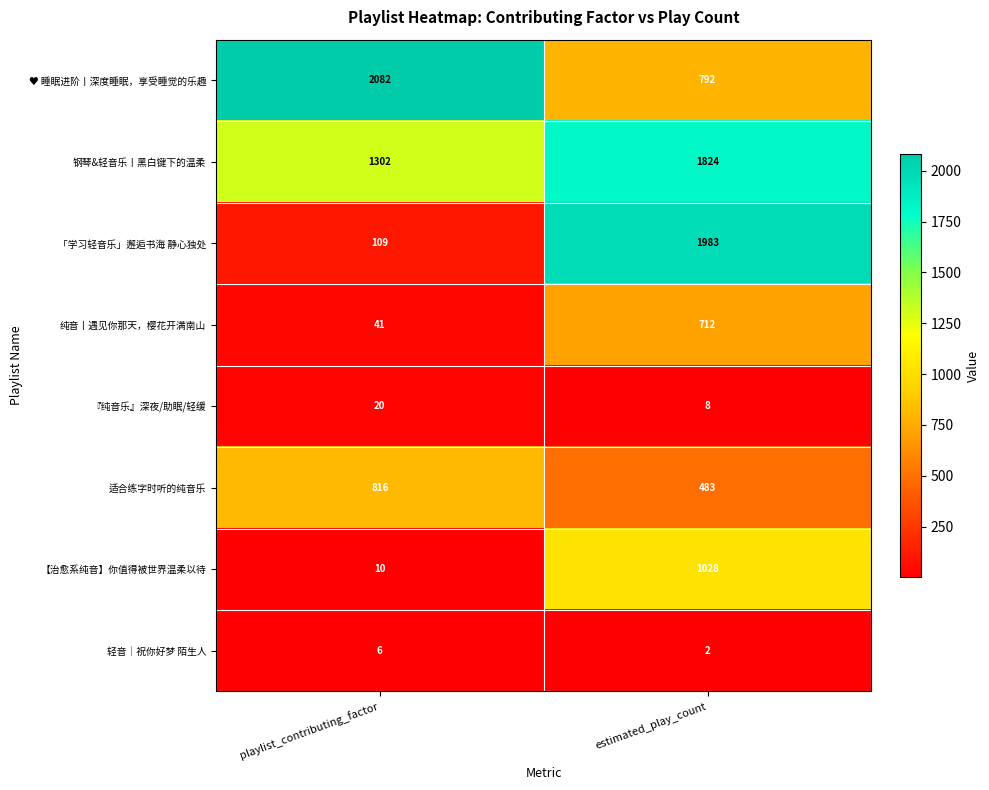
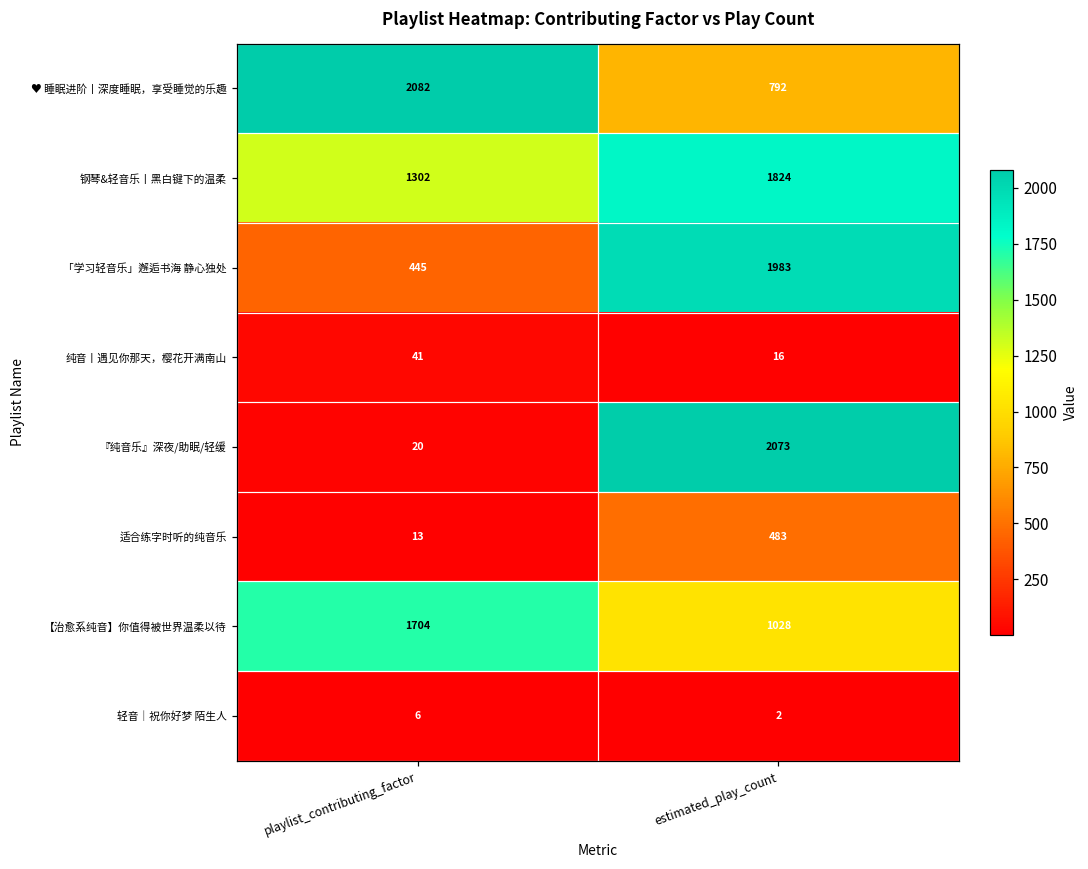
  {
    "♥ 睡眠进阶丨深度睡眠，享受睡觉的乐趣": {
      "playlist_contributing_factor": 2082,
      "estimated_play_count": 792
    },
    "钢琴&轻音乐丨黑白键下的温柔": {
      "playlist_contributing_factor": 1302,
      "estimated_play_count": 1824
    },
    "「学习轻音乐」邂逅书海 静心独处": {
-     "playlist_contributing_factor": 109,
+     "playlist_contributing_factor": 445,
      "estimated_play_count": 1983
    },
    "纯音丨遇见你那天，樱花开满南山": {
      "playlist_contributing_factor": 41,
-     "estimated_play_count": 712
+     "estimated_play_count": 16
    },
    "『纯音乐』深夜/助眠/轻缓": {
      "playlist_contributing_factor": 20,
-     "estimated_play_count": 8
+     "estimated_play_count": 2073
    },
    "适合练字时听的纯音乐": {
-     "playlist_contributing_factor": 816,
+     "playlist_contributing_factor": 13,
      "estimated_play_count": 483
    },
    "【治愈系纯音】你值得被世界温柔以待": {
-     "playlist_contributing_factor": 10,
+     "playlist_contributing_factor": 1704,
      "estimated_play_count": 1028
    },
    "轻音｜祝你好梦 陌生人": {
      "playlist_contributing_factor": 6,
      "estimated_play_count": 2
    }
  }
